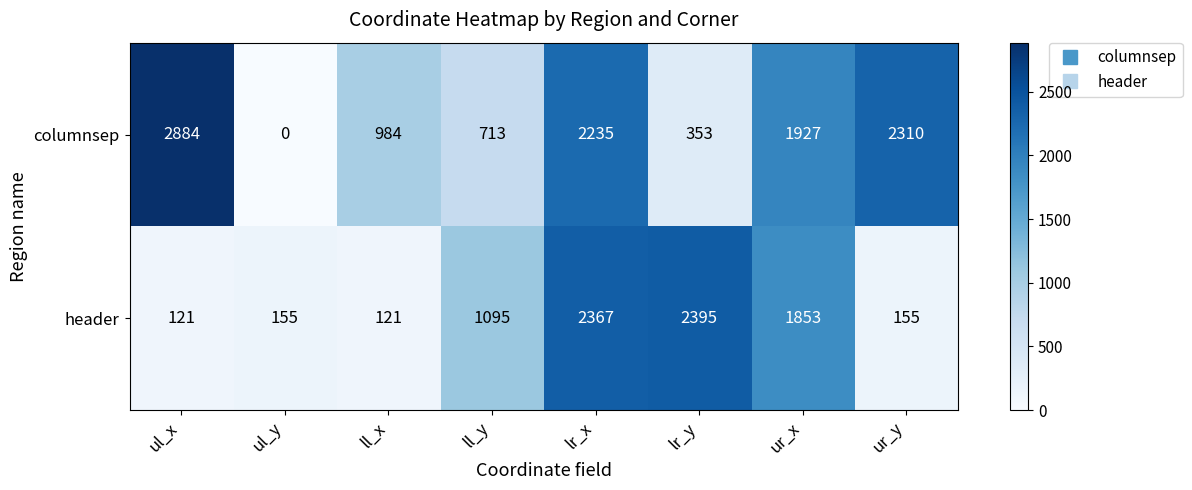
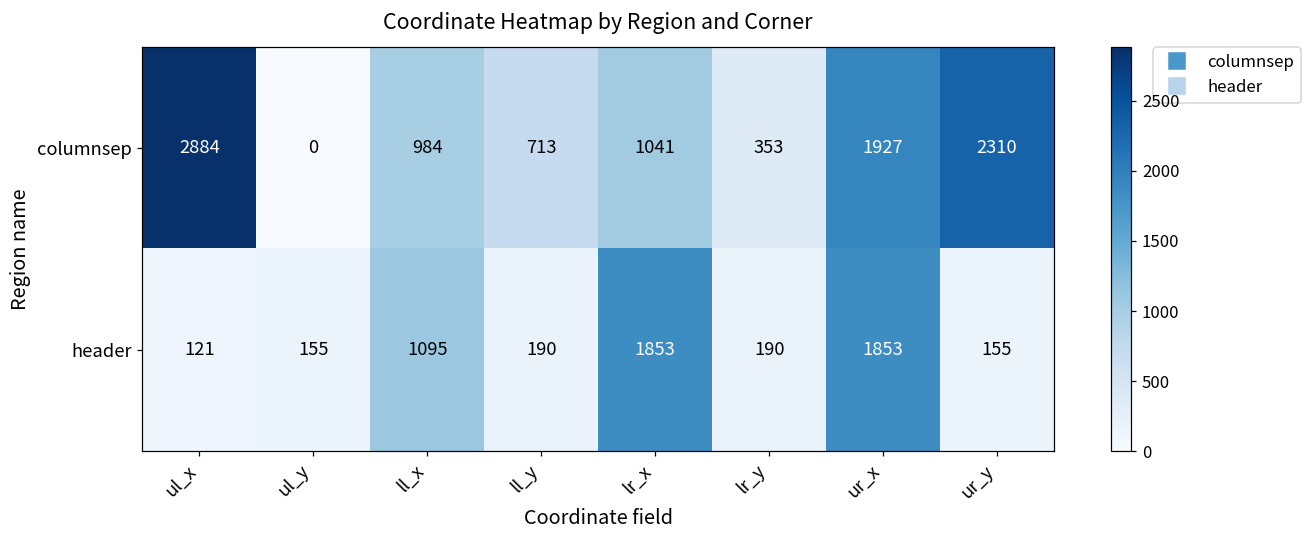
  {
    "columnsep": {
      "ul_x": 2884,
      "ul_y": 0,
      "ll_x": 984,
      "ll_y": 713,
-     "lr_x": 2235,
+     "lr_x": 1041,
      "lr_y": 353,
      "ur_x": 1927,
      "ur_y": 2310
    },
    "header": {
      "ul_x": 121,
      "ul_y": 155,
-     "ll_x": 121,
-     "ll_y": 1095,
-     "lr_x": 2367,
-     "lr_y": 2395,
+     "ll_x": 1095,
+     "ll_y": 190,
+     "lr_x": 1853,
+     "lr_y": 190,
      "ur_x": 1853,
      "ur_y": 155
    }
  }
